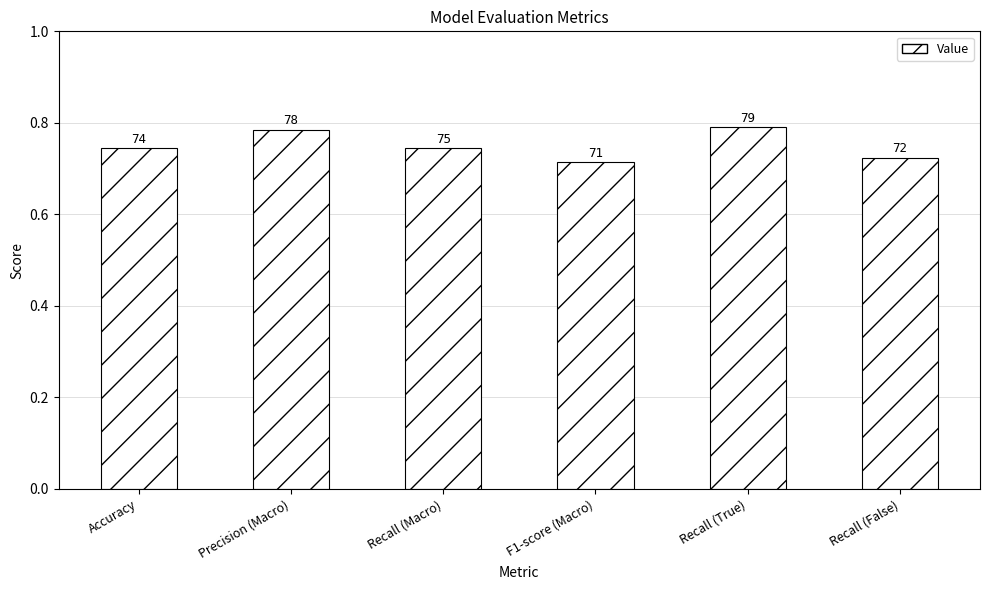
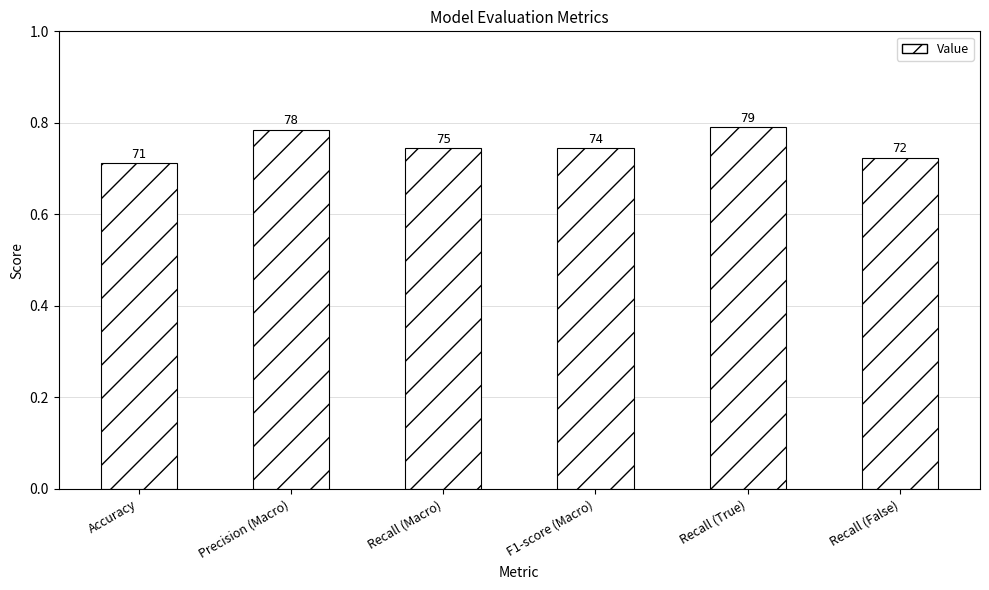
  {
-   "Accuracy": 74,
-   "F1-score (Macro)": 71
+   "Accuracy": 71,
+   "F1-score (Macro)": 74
  }
